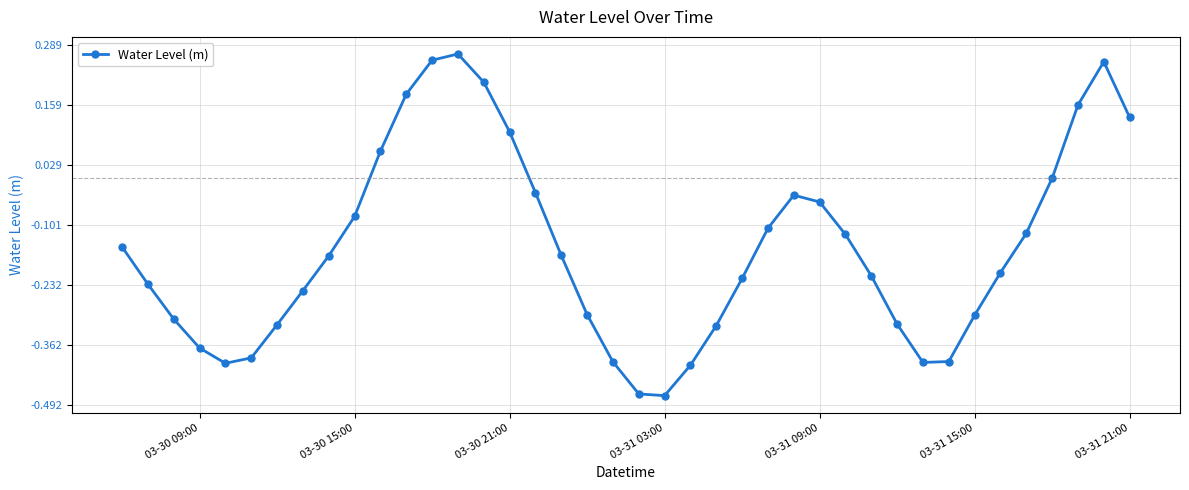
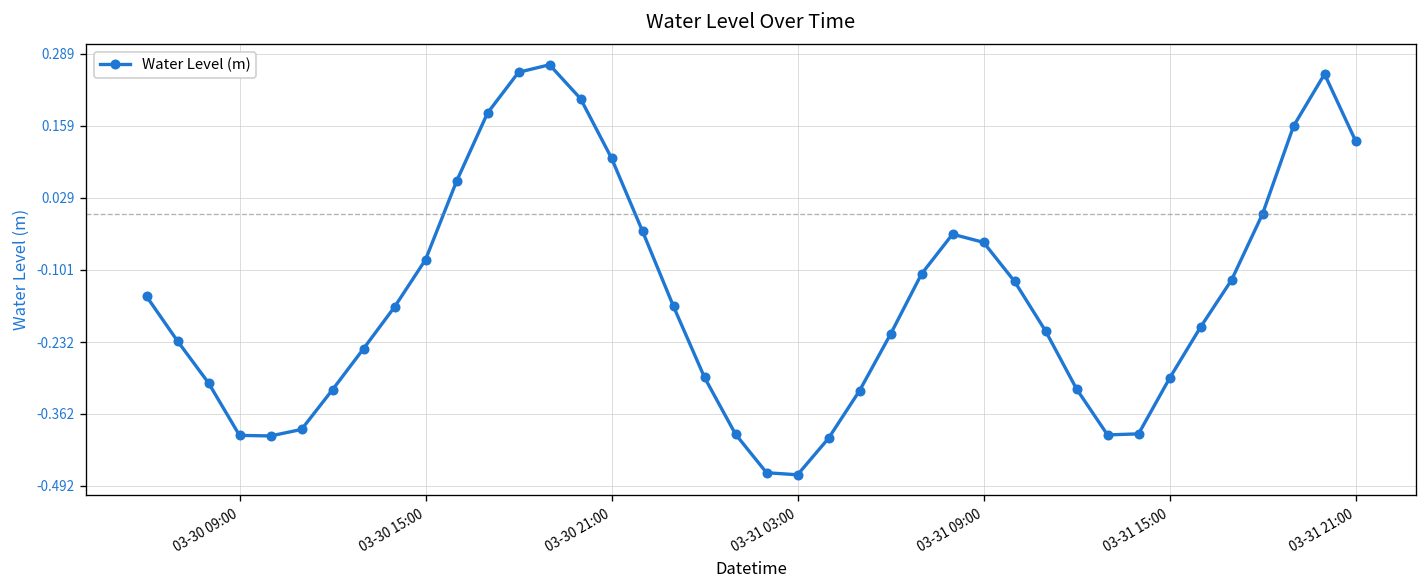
  {
-   "03-30 09:00": -0.37,
+   "03-30 09:00": -0.40,
    "03-30 15:00": -0.08,
    "03-30 21:00": 0.10,
    "03-31 03:00": -0.47,
    "03-31 09:00": -0.05,
    "03-31 15:00": -0.30,
    "03-31 21:00": 0.13
  }
